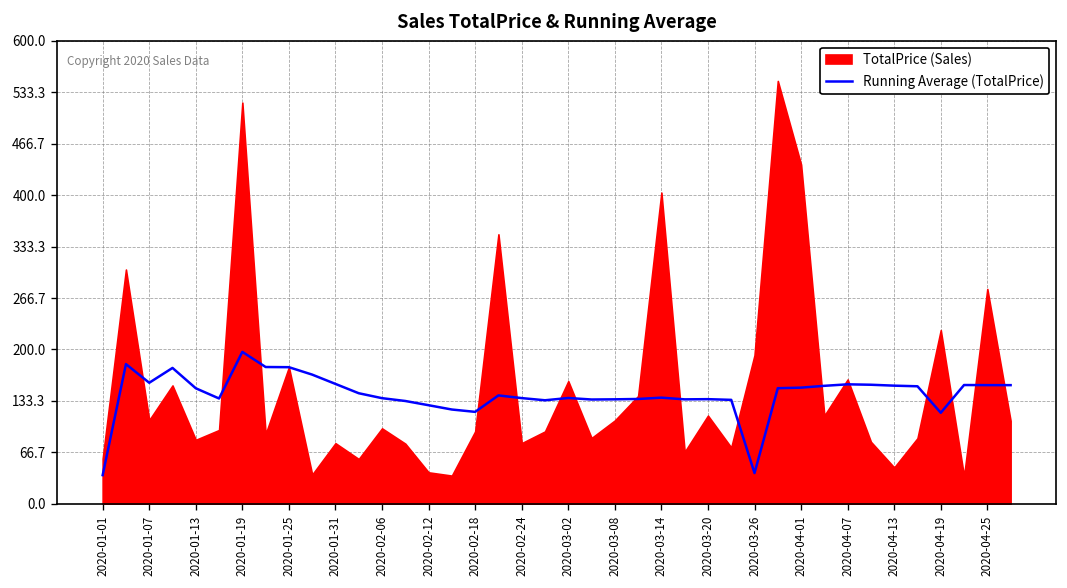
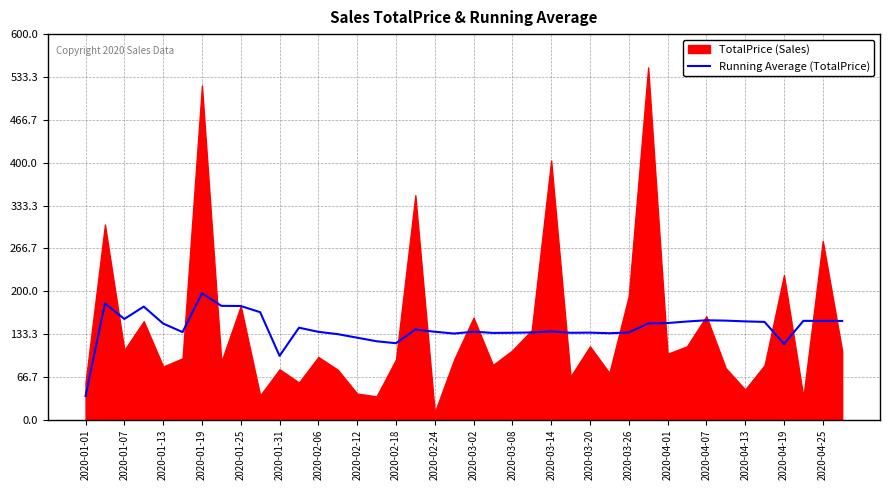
  {
    "Running Average (TotalPrice)": {
      "2020-01-01": 40,
      "2020-01-07": 160,
      "2020-01-13": 150,
      "2020-01-19": 200,
-     "2020-01-31": 160,
+     "2020-01-31": 100,
      "2020-02-06": 140,
      "2020-02-12": 130,
      "2020-02-18": 120,
      "2020-02-24": 140,
      "2020-03-02": 140,
      "2020-03-08": 140,
      "2020-03-14": 140,
      "2020-03-20": 140,
-     "2020-03-26": 40,
+     "2020-03-26": 140,
      "2020-04-01": 150,
      "2020-04-07": 150,
      "2020-04-13": 150,
      "2020-04-19": 120,
      "2020-04-25": 150
    },
    "TotalPrice (Sales)": {
      "2020-01-01": 60,
      "2020-01-07": 110,
      "2020-01-13": 80,
      "2020-01-19": 520,
      "2020-01-31": 80,
      "2020-02-06": 100,
      "2020-02-12": 40,
      "2020-02-18": 90,
-     "2020-02-24": 80,
+     "2020-02-24": 10,
      "2020-03-02": 160,
      "2020-03-08": 110,
      "2020-03-14": 400,
      "2020-03-20": 110,
      "2020-03-26": 190,
-     "2020-04-01": 440,
+     "2020-04-01": 100,
      "2020-04-07": 160,
      "2020-04-13": 50,
      "2020-04-19": 230,
      "2020-04-25": 280
    }
  }
